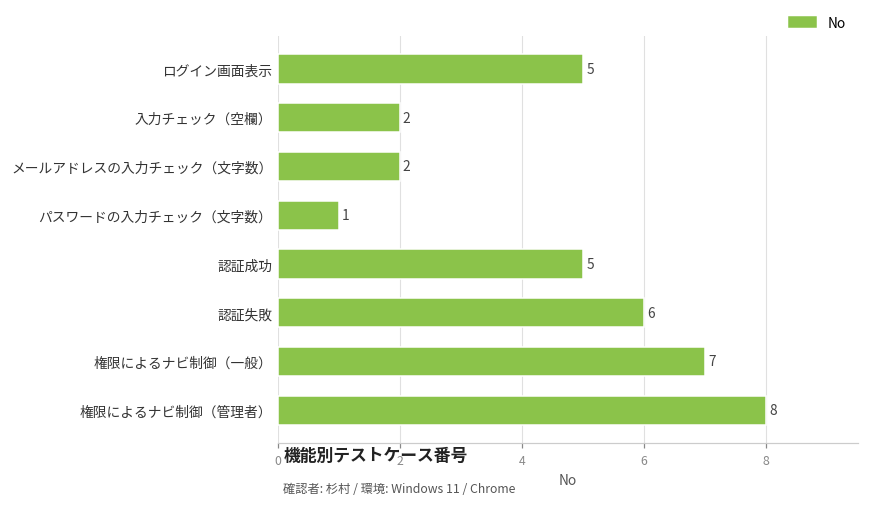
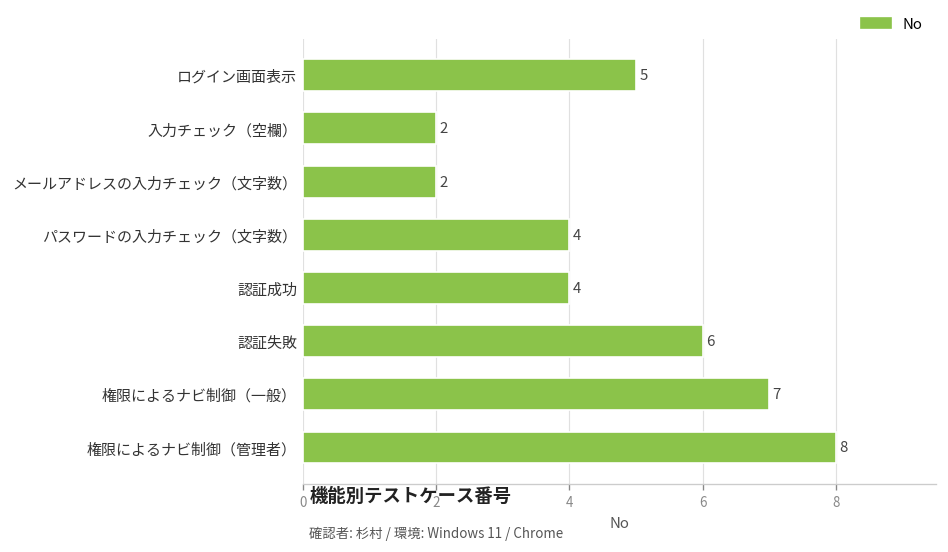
  {
    "ログイン画面表示": 5,
    "入力チェック（空欄）": 2,
    "メールアドレスの入力チェック（文字数）": 2,
-   "パスワードの入力チェック（文字数）": 1,
-   "認証成功": 5,
+   "パスワードの入力チェック（文字数）": 4,
+   "認証成功": 4,
    "認証失敗": 6,
    "権限によるナビ制御（一般）": 7,
    "権限によるナビ制御（管理者）": 8
  }
